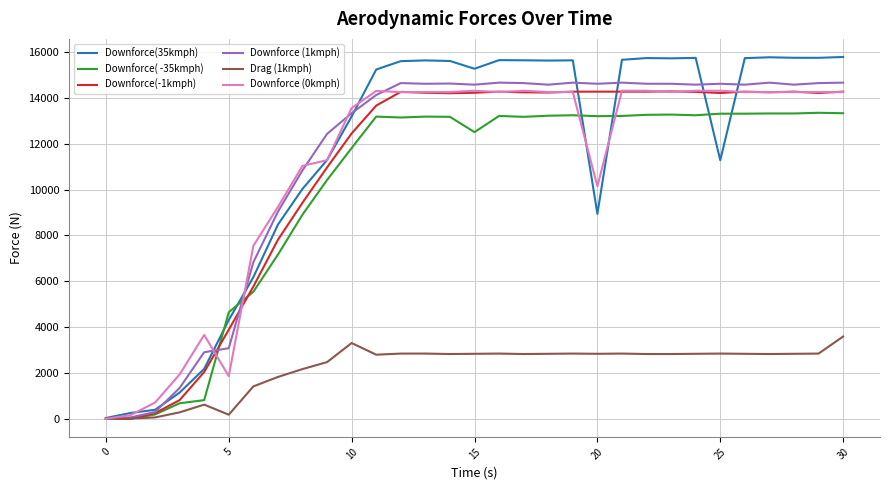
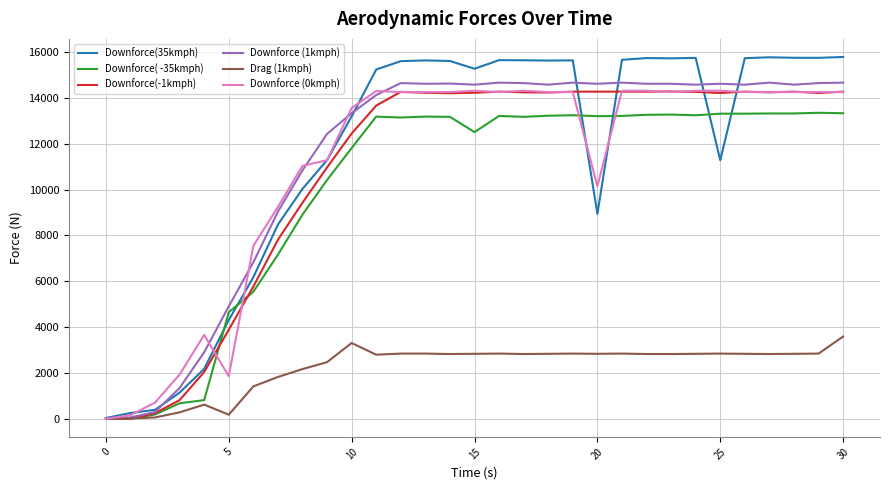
  {
    "Downforce(35kmph)": {
      "5": 4300,
      "10": 13200,
      "15": 15300,
      "20": 8900,
      "25": 11300,
      "30": 15800
    },
    "Downforce( -35kmph)": {
      "5": 4600,
      "10": 11800,
      "15": 12500,
      "20": 13200,
      "25": 13300,
      "30": 13300
    },
    "Downforce(-1kmph)": {
      "5": 3900,
      "10": 12400,
      "20": 14300
    },
    "Downforce (1kmph)": {
-     "5": 3100,
+     "5": 4900,
      "10": 13300,
      "15": 14600,
      "20": 14600,
      "25": 14600,
      "30": 14700
    },
    "Drag (1kmph)": {
      "5": 200,
      "10": 3300,
      "15": 2800,
      "20": 2800,
      "25": 2800,
      "30": 3600
    },
    "Downforce (0kmph)": {
      "5": 1900,
      "10": 13600,
      "20": 10100
    }
  }
